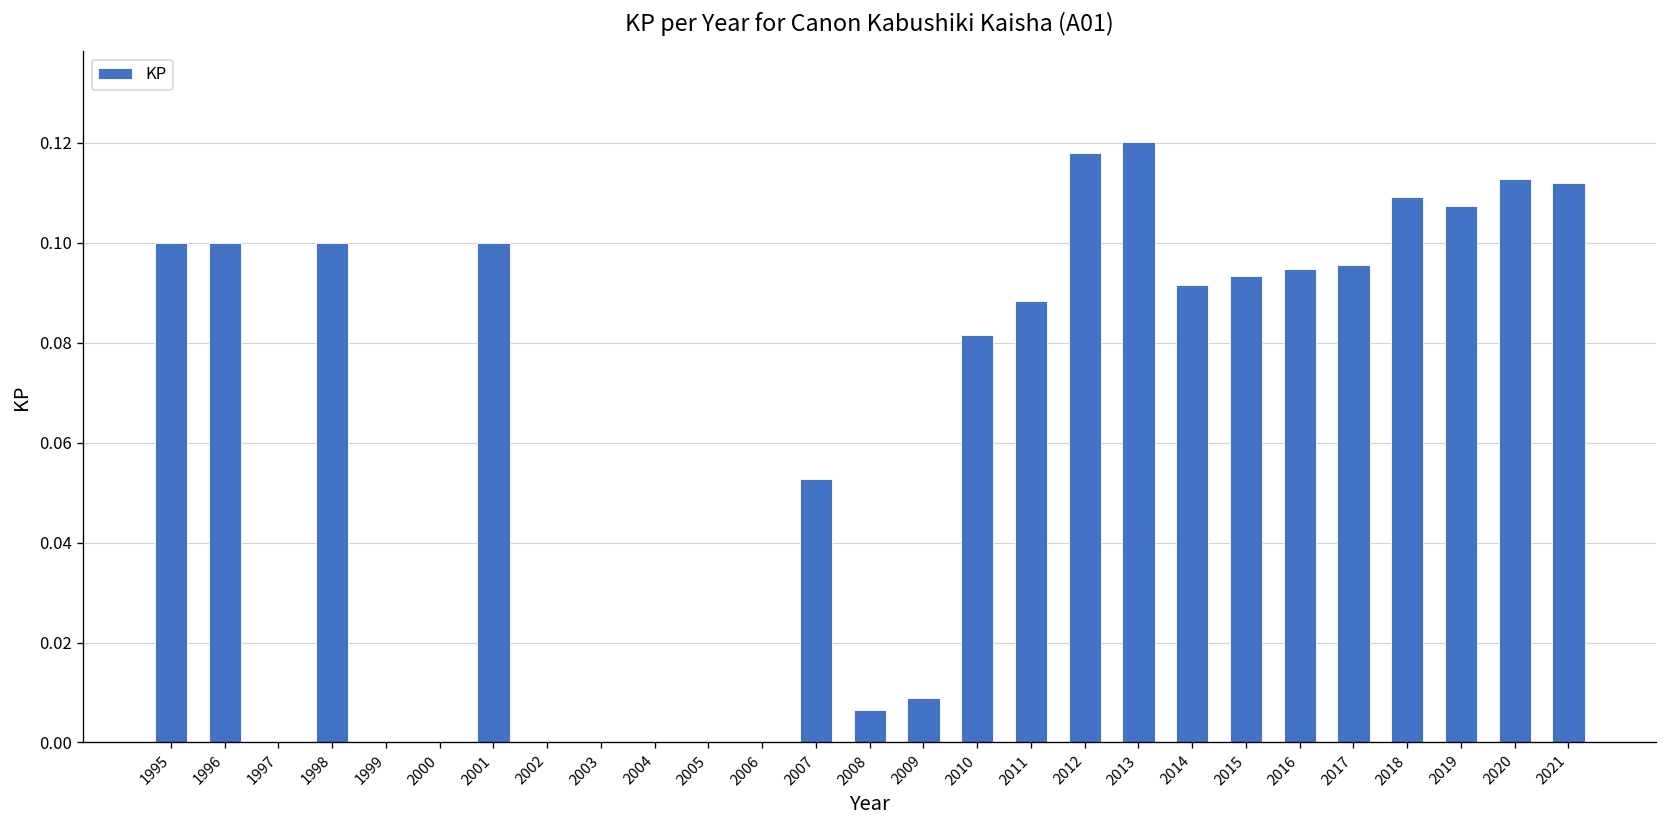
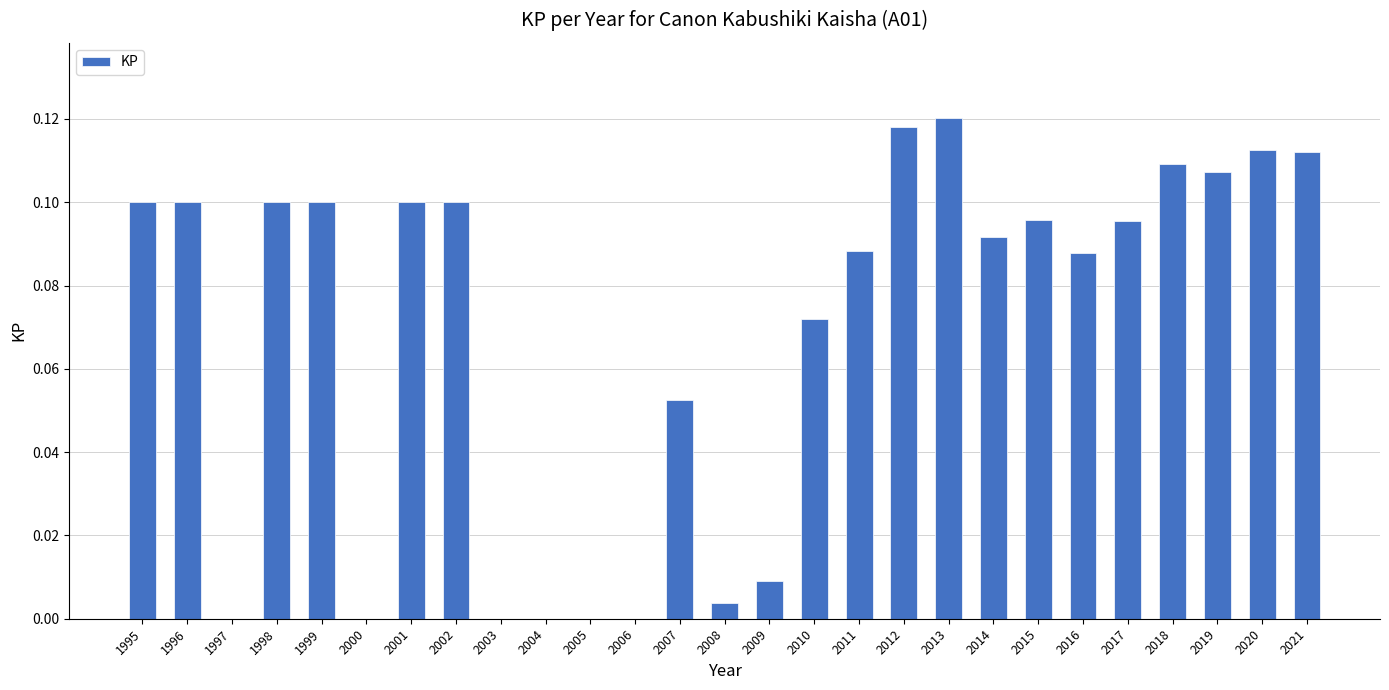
  {
    "1995": 0.100,
    "1996": 0.100,
    "1997": 0.000,
    "1998": 0.100,
-   "1999": 0.0,
+   "1999": 0.1,
    "2000": 0.000,
    "2001": 0.100,
-   "2002": 0.0,
+   "2002": 0.1,
    "2003": 0.000,
    "2004": 0.000,
    "2005": 0.000,
    "2006": 0.000,
    "2007": 0.053,
-   "2008": 0.007,
+   "2008": 0.004,
    "2009": 0.009,
-   "2010": 0.082,
+   "2010": 0.072,
    "2011": 0.088,
    "2012": 0.118,
    "2013": 0.120,
    "2014": 0.092,
-   "2015": 0.093,
-   "2016": 0.095,
+   "2015": 0.096,
+   "2016": 0.088,
    "2017": 0.095,
    "2018": 0.109,
    "2019": 0.107,
    "2020": 0.113,
    "2021": 0.112
  }
